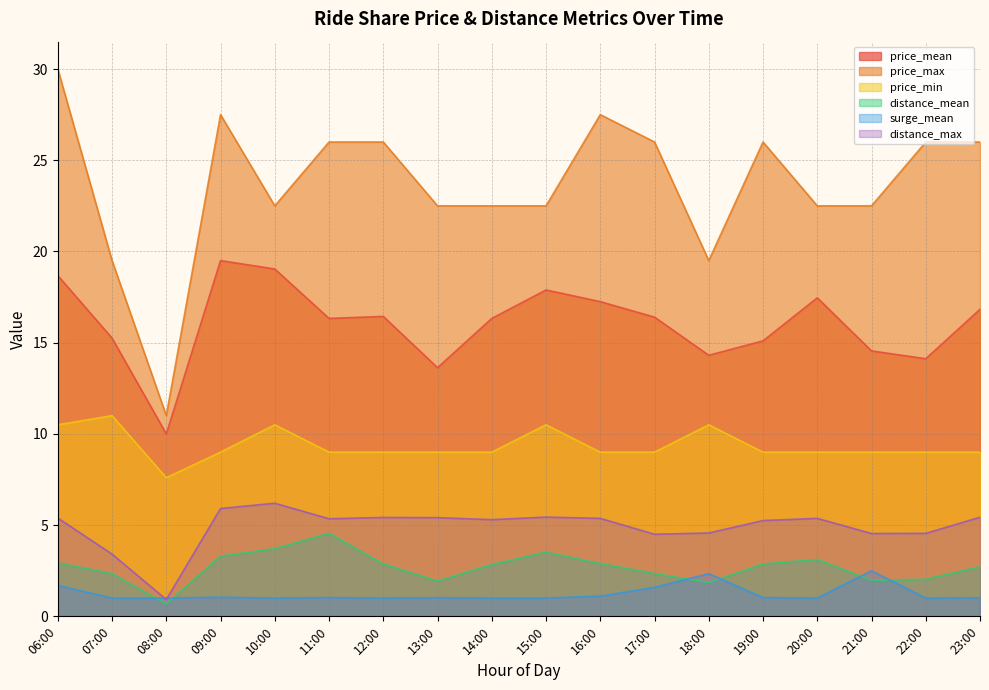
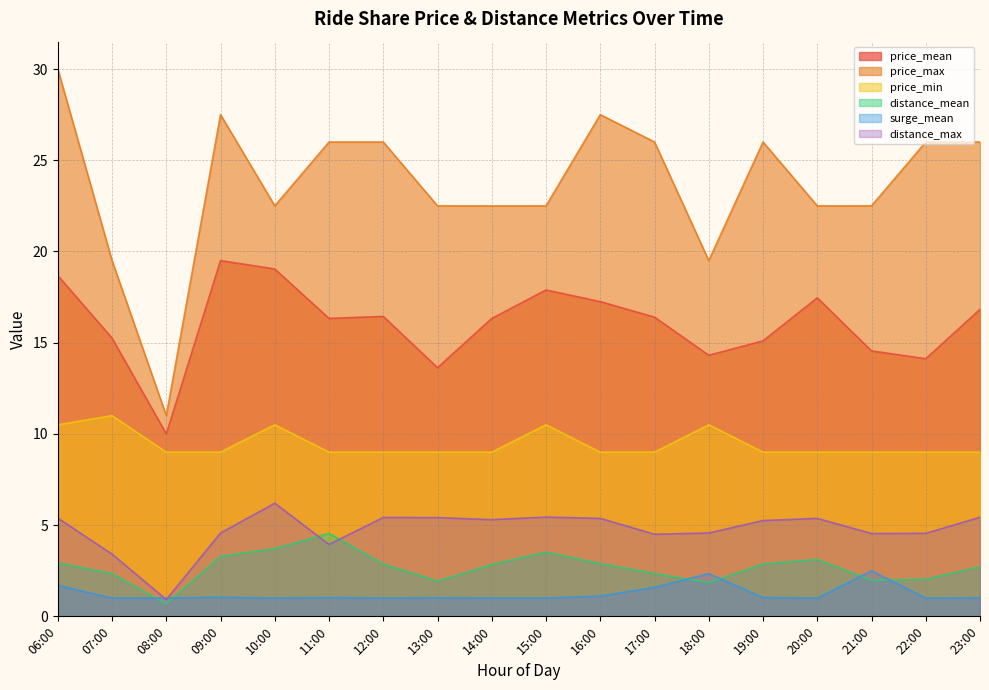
  {
    "price_min": {
      "06:00": 10.5,
      "07:00": 11.0,
-     "08:00": 7.6,
+     "08:00": 9.0,
      "09:00": 9.0,
      "10:00": 10.5,
      "11:00": 9.0,
      "12:00": 9.0,
      "13:00": 9.0,
      "14:00": 9.0,
      "15:00": 10.5,
      "16:00": 9.0,
      "17:00": 9.0,
      "18:00": 10.5,
      "19:00": 9.0,
      "20:00": 9.0,
      "21:00": 9.0,
      "22:00": 9.0,
      "23:00": 9.0
    },
    "distance_mean": {
      "06:00": 2.9,
      "07:00": 2.3,
      "08:00": 0.7,
      "09:00": 3.3,
      "10:00": 3.7,
      "11:00": 4.6,
      "12:00": 2.9,
      "13:00": 1.9,
      "14:00": 2.8,
      "15:00": 3.5,
      "16:00": 2.9,
      "17:00": 2.4,
      "18:00": 1.9,
      "19:00": 2.9,
      "20:00": 3.1,
      "21:00": 2.0,
      "22:00": 2.0,
      "23:00": 2.7
    },
    "surge_mean": {
      "06:00": 1.7,
      "07:00": 1.0,
      "09:00": 1.1,
      "10:00": 1.0,
      "11:00": 1.0,
      "12:00": 1.0,
      "13:00": 1.0,
      "14:00": 1.0,
      "15:00": 1.0,
      "16:00": 1.1,
      "17:00": 1.6,
      "18:00": 2.3,
      "19:00": 1.0,
      "20:00": 1.0,
      "21:00": 2.5,
      "22:00": 1.0,
      "23:00": 1.0
    },
    "distance_max": {
      "06:00": 5.4,
      "07:00": 3.4,
-     "09:00": 5.9,
+     "09:00": 4.6,
      "10:00": 6.2,
-     "11:00": 5.4,
+     "11:00": 3.9,
      "12:00": 5.4,
      "13:00": 5.4,
      "14:00": 5.3,
      "15:00": 5.4,
      "16:00": 5.4,
      "17:00": 4.5,
      "18:00": 4.6,
      "19:00": 5.3,
      "20:00": 5.4,
      "21:00": 4.5,
      "22:00": 4.6,
      "23:00": 5.4
    }
  }
